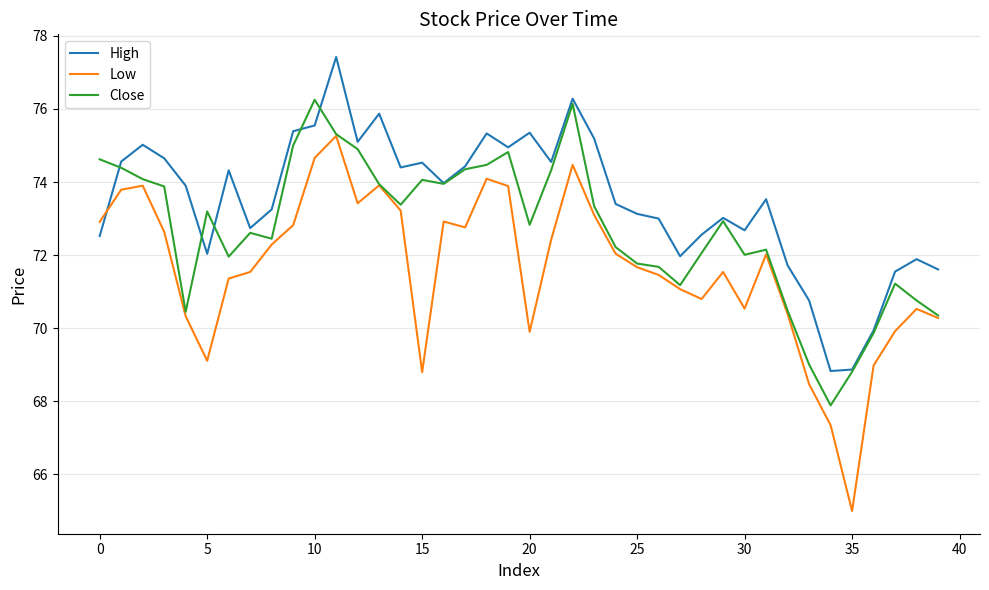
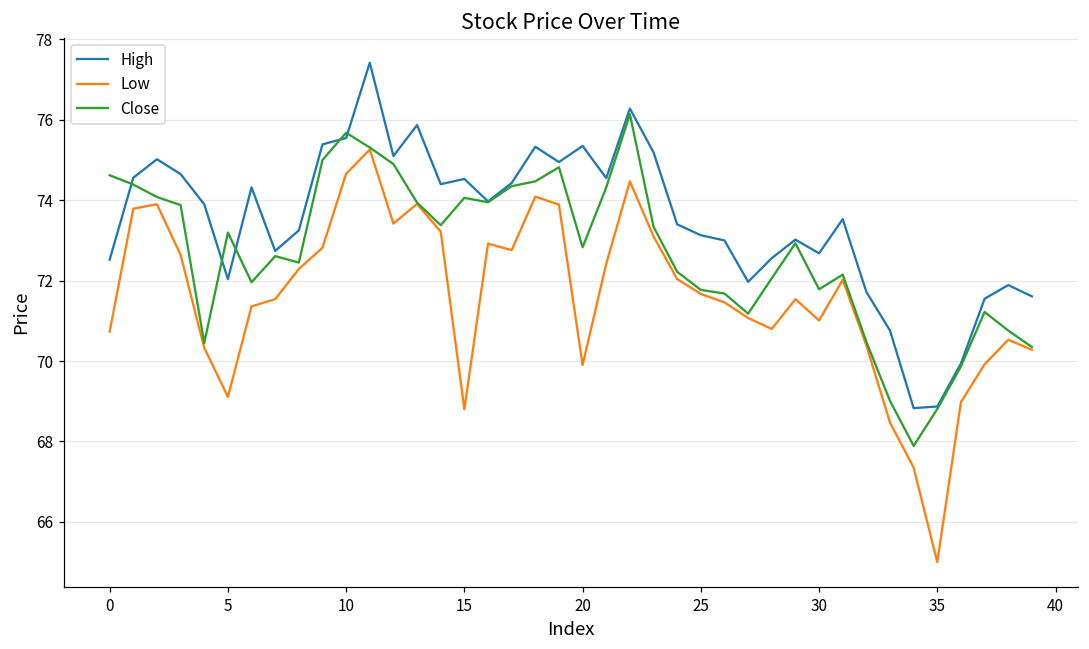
  {
    "High": {
      "0": 72.5,
      "5": 72.0,
      "10": 75.5,
      "15": 74.5,
      "20": 75.4,
      "25": 73.1,
      "30": 72.7
    },
    "Low": {
-     "0": 72.9,
+     "0": 70.7,
      "5": 69.1,
      "10": 74.7,
      "15": 68.8,
      "20": 69.9,
      "25": 71.7,
-     "30": 70.5,
+     "30": 71.0,
      "35": 65.0
    },
    "Close": {
      "0": 74.6,
      "5": 73.2,
-     "10": 76.3,
+     "10": 75.7,
      "15": 74.1,
      "20": 72.8,
      "25": 71.8,
-     "30": 72.0
+     "30": 71.8
    }
  }
